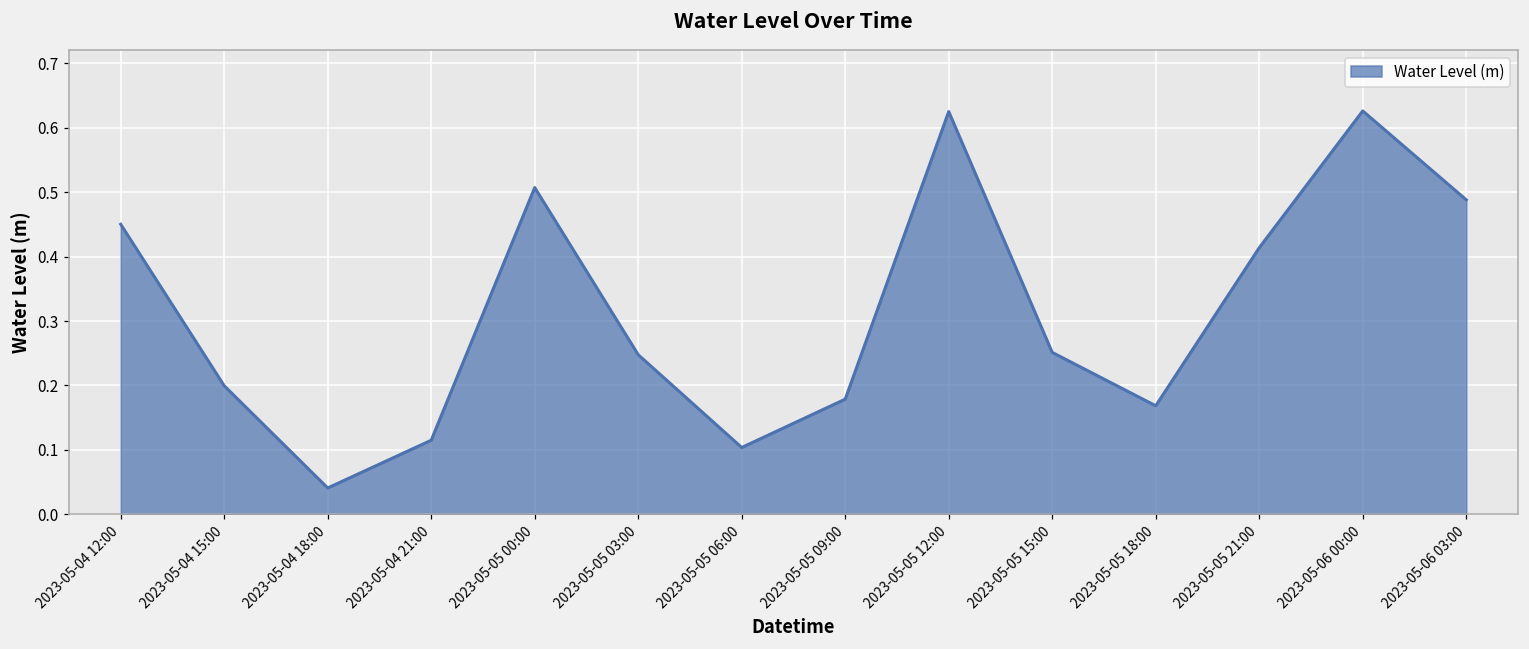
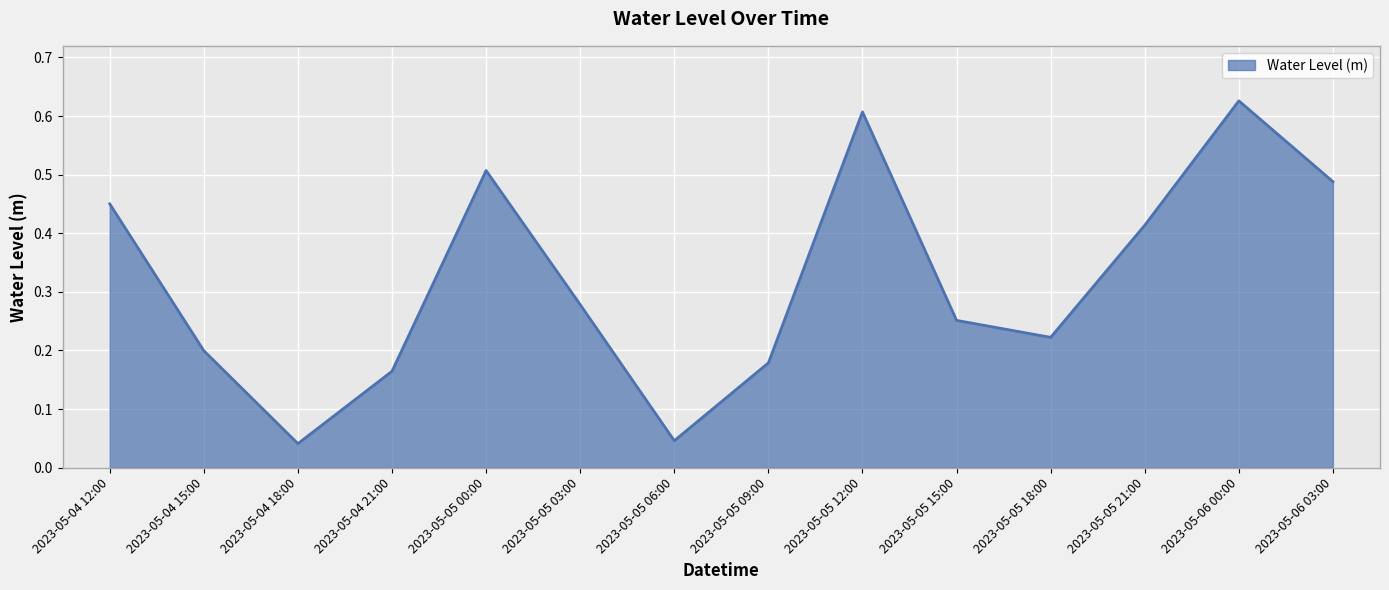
  {
    "2023-05-04 12:00": 0.45,
    "2023-05-04 15:00": 0.20,
    "2023-05-04 18:00": 0.04,
-   "2023-05-04 21:00": 0.11,
+   "2023-05-04 21:00": 0.16,
    "2023-05-05 00:00": 0.51,
-   "2023-05-05 03:00": 0.25,
-   "2023-05-05 06:00": 0.10,
+   "2023-05-05 03:00": 0.28,
+   "2023-05-05 06:00": 0.05,
    "2023-05-05 09:00": 0.18,
-   "2023-05-05 12:00": 0.62,
+   "2023-05-05 12:00": 0.61,
    "2023-05-05 15:00": 0.25,
-   "2023-05-05 18:00": 0.17,
+   "2023-05-05 18:00": 0.22,
    "2023-05-05 21:00": 0.41,
    "2023-05-06 00:00": 0.63,
    "2023-05-06 03:00": 0.49
  }
